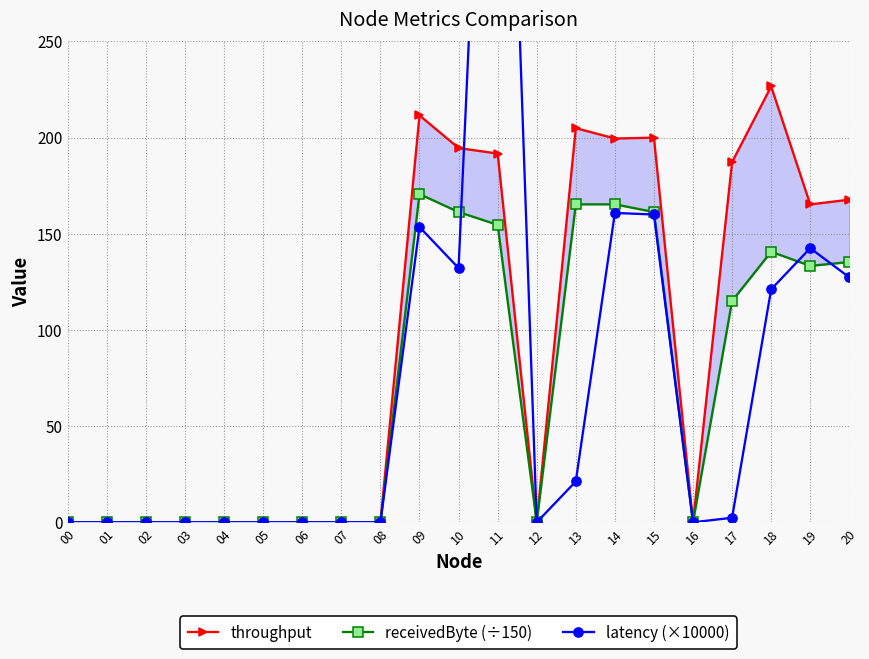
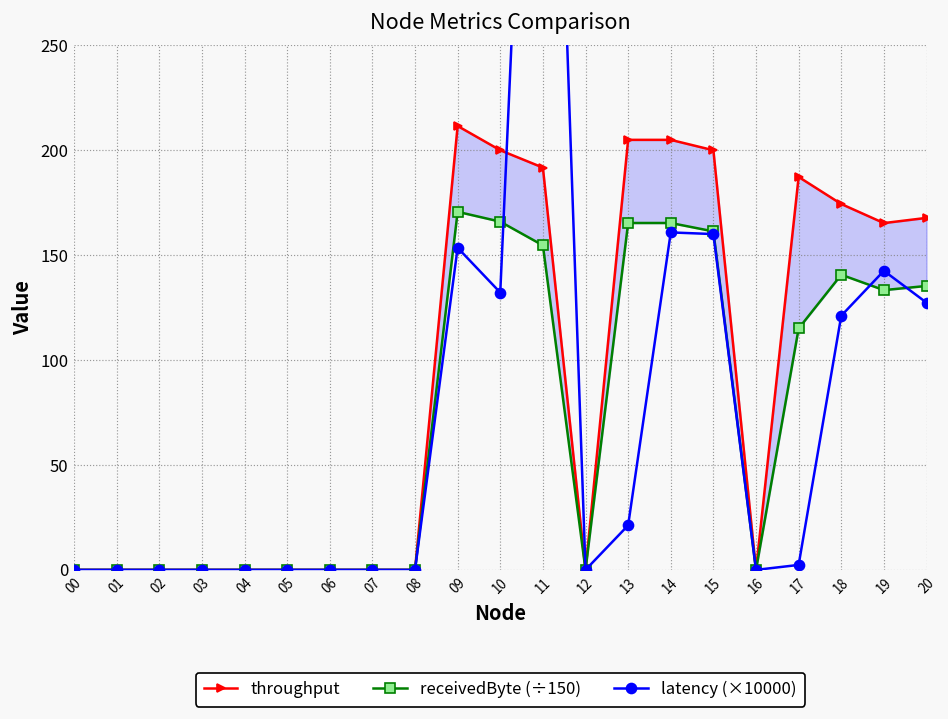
  {
    "throughput": {
      "09": 212,
-     "10": 195,
+     "10": 200,
      "11": 192,
      "13": 205,
-     "14": 200,
+     "14": 205,
      "15": 200,
      "17": 187,
-     "18": 227,
+     "18": 174,
      "19": 165,
      "20": 168
    },
    "receivedByte (÷150)": {
      "09": 171,
-     "10": 161,
+     "10": 166,
      "11": 155,
      "13": 165,
      "14": 165,
      "17": 115,
      "18": 141,
      "19": 133,
      "20": 135
    },
    "latency (×10000)": {
      "09": 154,
      "10": 132,
      "13": 21,
      "14": 161,
      "17": 2,
      "18": 121,
      "19": 143,
      "20": 127
    }
  }
